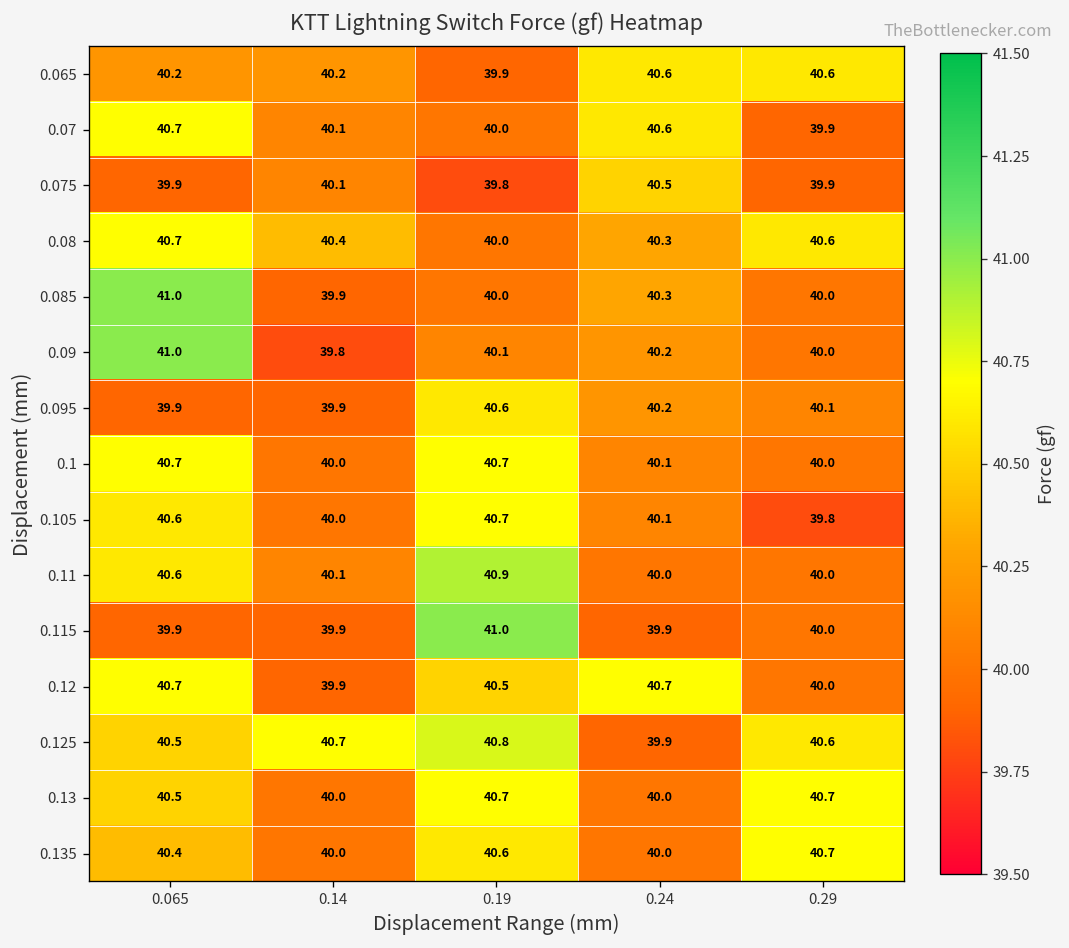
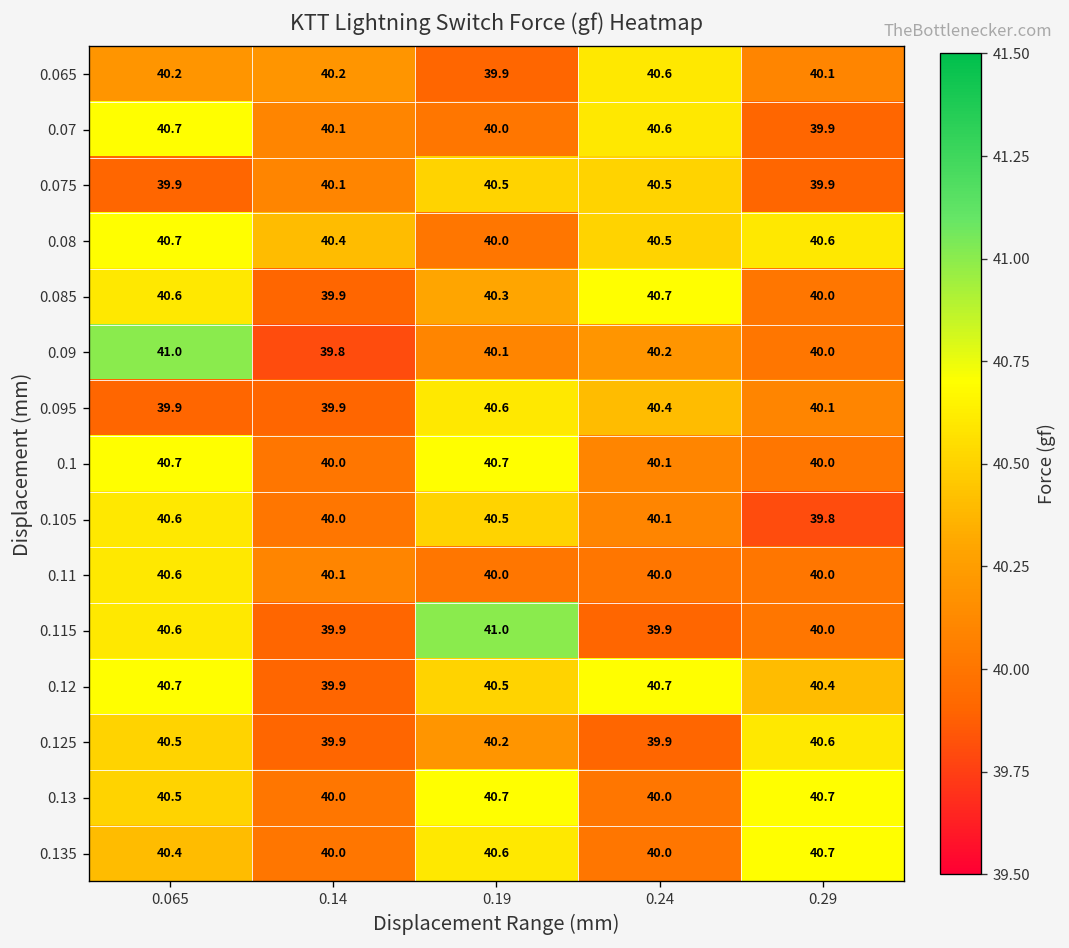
  {
    "0.065": {
      "0.065": 40.2,
      "0.14": 40.2,
      "0.19": 39.9,
      "0.24": 40.6,
-     "0.29": 40.6
+     "0.29": 40.1
    },
    "0.07": {
      "0.065": 40.7,
      "0.14": 40.1,
      "0.19": 40.0,
      "0.24": 40.6,
      "0.29": 39.9
    },
    "0.075": {
      "0.065": 39.9,
      "0.14": 40.1,
-     "0.19": 39.8,
+     "0.19": 40.5,
      "0.24": 40.5,
      "0.29": 39.9
    },
    "0.08": {
      "0.065": 40.7,
      "0.14": 40.4,
      "0.19": 40.0,
-     "0.24": 40.3,
+     "0.24": 40.5,
      "0.29": 40.6
    },
    "0.085": {
-     "0.065": 41.0,
+     "0.065": 40.6,
      "0.14": 39.9,
-     "0.19": 40.0,
-     "0.24": 40.3,
+     "0.19": 40.3,
+     "0.24": 40.7,
      "0.29": 40.0
    },
    "0.09": {
      "0.065": 41.0,
      "0.14": 39.8,
      "0.19": 40.1,
      "0.24": 40.2,
      "0.29": 40.0
    },
    "0.095": {
      "0.065": 39.9,
      "0.14": 39.9,
      "0.19": 40.6,
-     "0.24": 40.2,
+     "0.24": 40.4,
      "0.29": 40.1
    },
    "0.1": {
      "0.065": 40.7,
      "0.14": 40.0,
      "0.19": 40.7,
      "0.24": 40.1,
      "0.29": 40.0
    },
    "0.105": {
      "0.065": 40.6,
      "0.14": 40.0,
-     "0.19": 40.7,
+     "0.19": 40.5,
      "0.24": 40.1,
      "0.29": 39.8
    },
    "0.11": {
      "0.065": 40.6,
      "0.14": 40.1,
-     "0.19": 40.9,
+     "0.19": 40.0,
      "0.24": 40.0,
      "0.29": 40.0
    },
    "0.115": {
-     "0.065": 39.9,
+     "0.065": 40.6,
      "0.14": 39.9,
      "0.19": 41.0,
      "0.24": 39.9,
      "0.29": 40.0
    },
    "0.12": {
      "0.065": 40.7,
      "0.14": 39.9,
      "0.19": 40.5,
      "0.24": 40.7,
-     "0.29": 40.0
+     "0.29": 40.4
    },
    "0.125": {
      "0.065": 40.5,
-     "0.14": 40.7,
-     "0.19": 40.8,
+     "0.14": 39.9,
+     "0.19": 40.2,
      "0.24": 39.9,
      "0.29": 40.6
    },
    "0.13": {
      "0.065": 40.5,
      "0.14": 40.0,
      "0.19": 40.7,
      "0.24": 40.0,
      "0.29": 40.7
    },
    "0.135": {
      "0.065": 40.4,
      "0.14": 40.0,
      "0.19": 40.6,
      "0.24": 40.0,
      "0.29": 40.7
    }
  }
